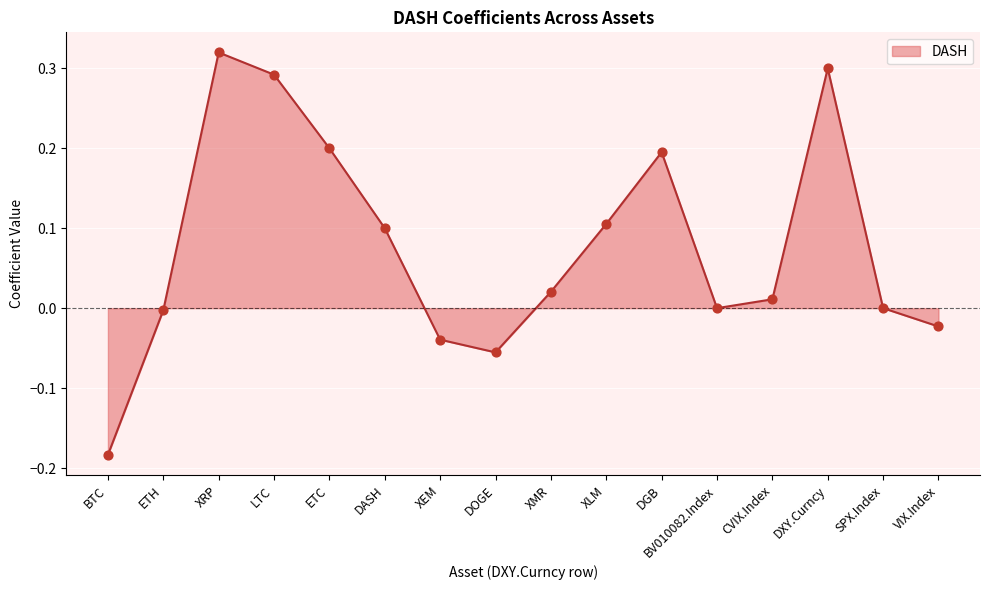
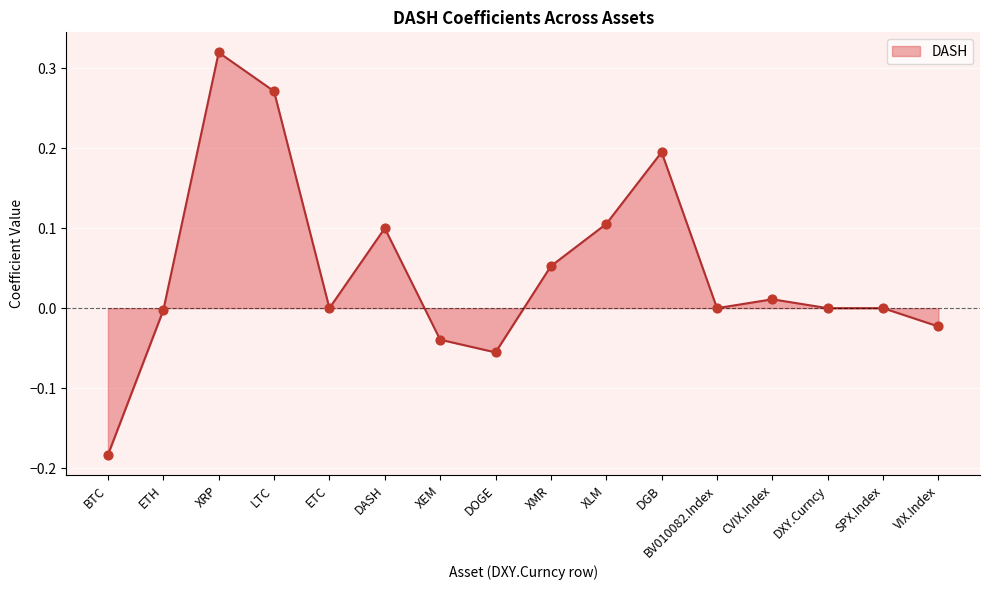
  {
    "DASH": {
-     "LTC": 0.29,
-     "ETC": 0.2,
-     "XMR": 0.02,
-     "DXY.Curncy": 0.3
+     "LTC": 0.27,
+     "ETC": 0.0,
+     "XMR": 0.05,
+     "DXY.Curncy": 0.0
    }
  }
